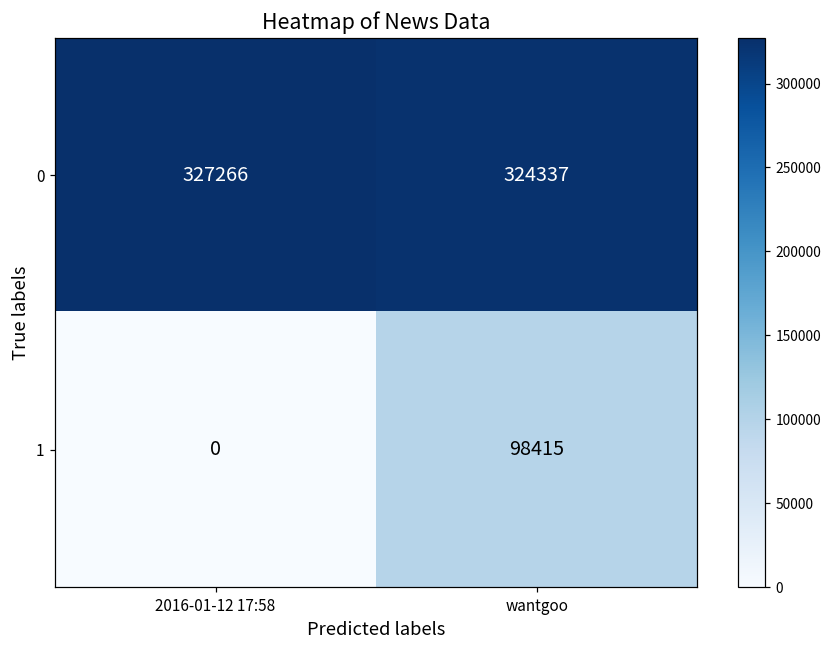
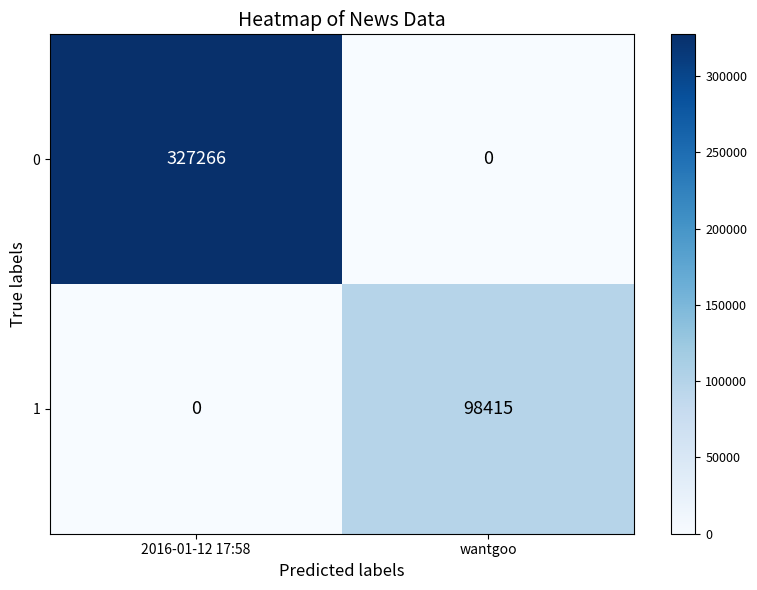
  {
    "0": {
      "2016-01-12 17:58": 327266,
-     "wantgoo": 324337
+     "wantgoo": 0
    },
    "1": {
      "2016-01-12 17:58": 0,
      "wantgoo": 98415
    }
  }
